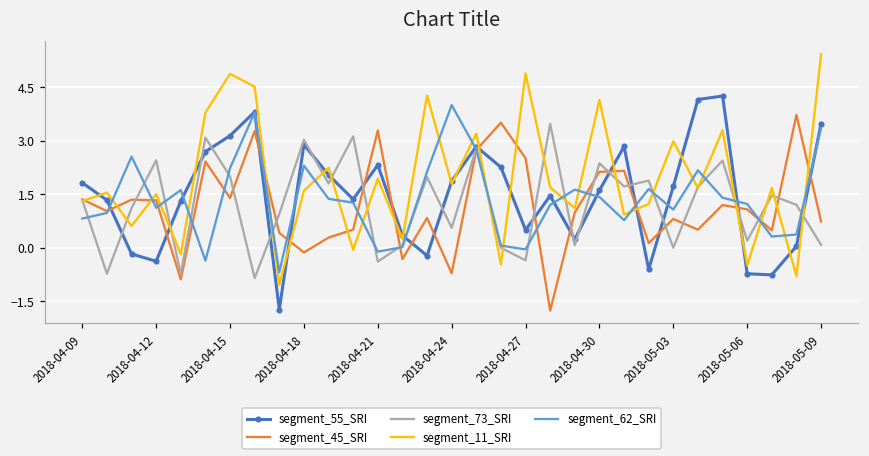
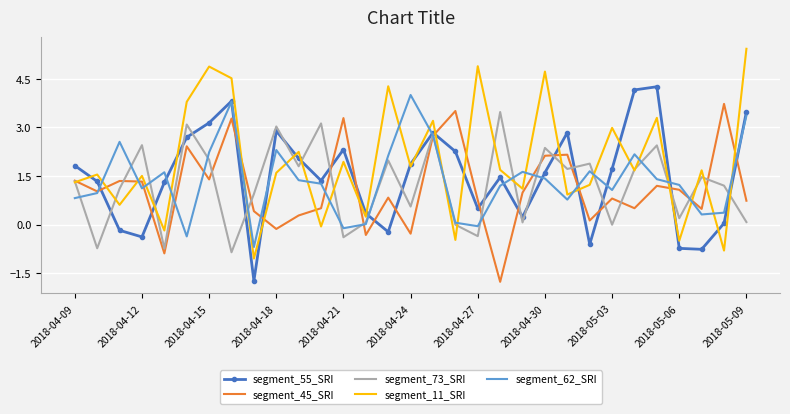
  {
    "segment_45_SRI": {
      "2018-04-12": 1.3,
      "2018-04-15": 1.4,
      "2018-04-18": -0.1,
      "2018-04-21": 3.3,
-     "2018-04-24": -0.7,
-     "2018-04-27": 2.5,
+     "2018-04-24": -0.3,
+     "2018-04-27": 0.8,
      "2018-04-30": 2.1,
      "2018-05-03": 0.8,
      "2018-05-06": 1.1,
      "2018-05-09": 0.7
    },
    "segment_73_SRI": {
      "2018-04-12": 2.5,
      "2018-04-15": 2.0,
      "2018-04-18": 3.0,
      "2018-04-21": -0.4,
      "2018-04-24": 0.6,
      "2018-04-27": -0.4,
      "2018-04-30": 2.4,
      "2018-05-03": 0.0,
      "2018-05-06": 0.2,
      "2018-05-09": 0.1
    },
    "segment_11_SRI": {
      "2018-04-12": 1.5,
      "2018-04-15": 4.9,
      "2018-04-18": 1.6,
      "2018-04-21": 1.9,
      "2018-04-27": 4.9,
-     "2018-04-30": 4.1,
+     "2018-04-30": 4.7,
      "2018-05-03": 3.0,
      "2018-05-06": -0.5,
      "2018-05-09": 5.4
    }
  }
